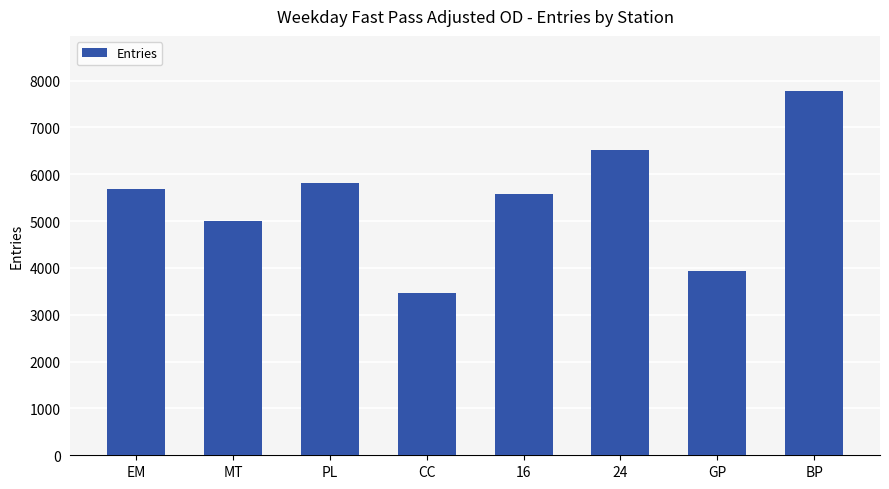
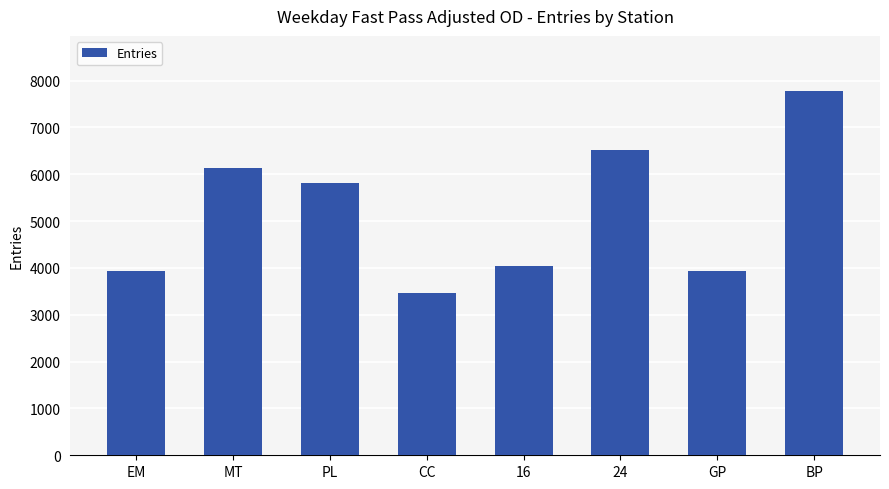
  {
-   "EM": 5700,
-   "MT": 5000,
+   "EM": 3900,
+   "MT": 6100,
    "PL": 5800,
    "CC": 3500,
-   "16": 5600,
+   "16": 4000,
    "24": 6500,
    "GP": 3900,
    "BP": 7800
  }
